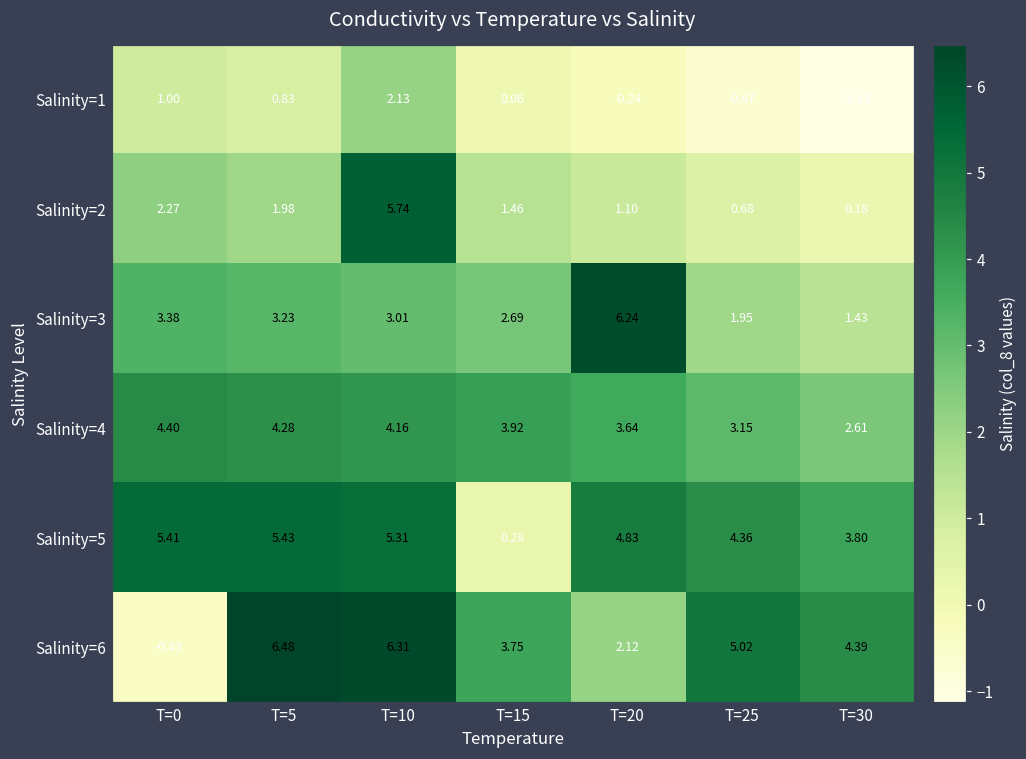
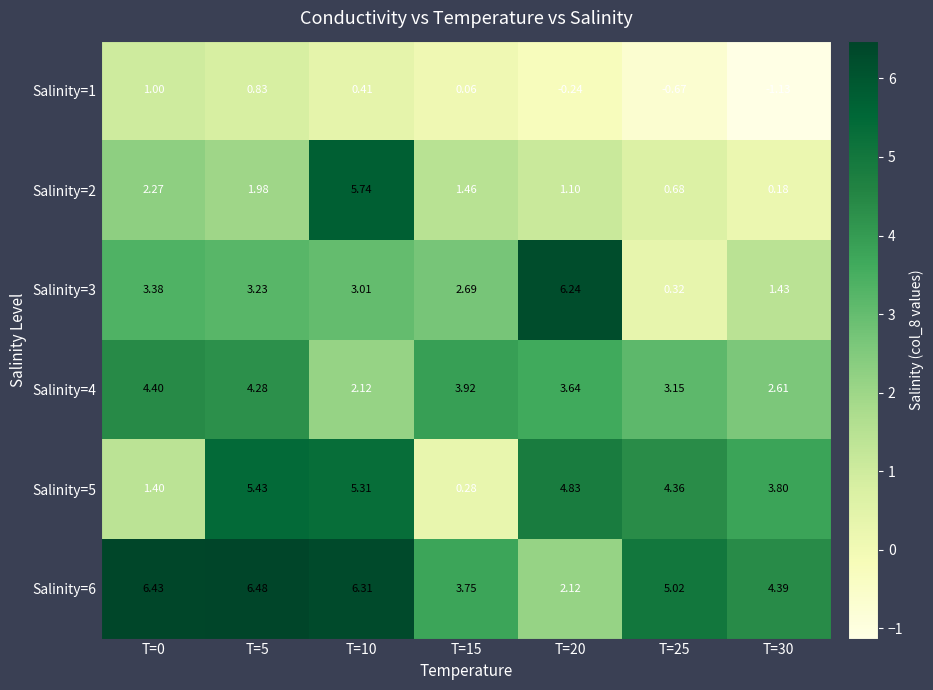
  {
    "Salinity=1": {
      "T=0": 1.00,
      "T=5": 0.83,
-     "T=10": 2.13,
+     "T=10": 0.41,
      "T=15": 0.06,
      "T=20": -0.24
    },
    "Salinity=2": {
      "T=0": 2.27,
      "T=5": 1.98,
      "T=10": 5.74,
      "T=15": 1.46,
      "T=20": 1.10,
      "T=25": 0.68,
      "T=30": 0.18
    },
    "Salinity=3": {
      "T=0": 3.38,
      "T=5": 3.23,
      "T=10": 3.01,
      "T=15": 2.69,
      "T=20": 6.24,
-     "T=25": 1.95,
+     "T=25": 0.32,
      "T=30": 1.43
    },
    "Salinity=4": {
      "T=0": 4.40,
      "T=5": 4.28,
-     "T=10": 4.16,
+     "T=10": 2.12,
      "T=15": 3.92,
      "T=20": 3.64,
      "T=25": 3.15,
      "T=30": 2.61
    },
    "Salinity=5": {
-     "T=0": 5.41,
+     "T=0": 1.40,
      "T=5": 5.43,
      "T=10": 5.31,
      "T=15": 0.28,
      "T=20": 4.83,
      "T=25": 4.36,
      "T=30": 3.80
    },
    "Salinity=6": {
-     "T=0": -0.43,
+     "T=0": 6.43,
      "T=5": 6.48,
      "T=10": 6.31,
      "T=15": 3.75,
      "T=20": 2.12,
      "T=25": 5.02,
      "T=30": 4.39
    }
  }
